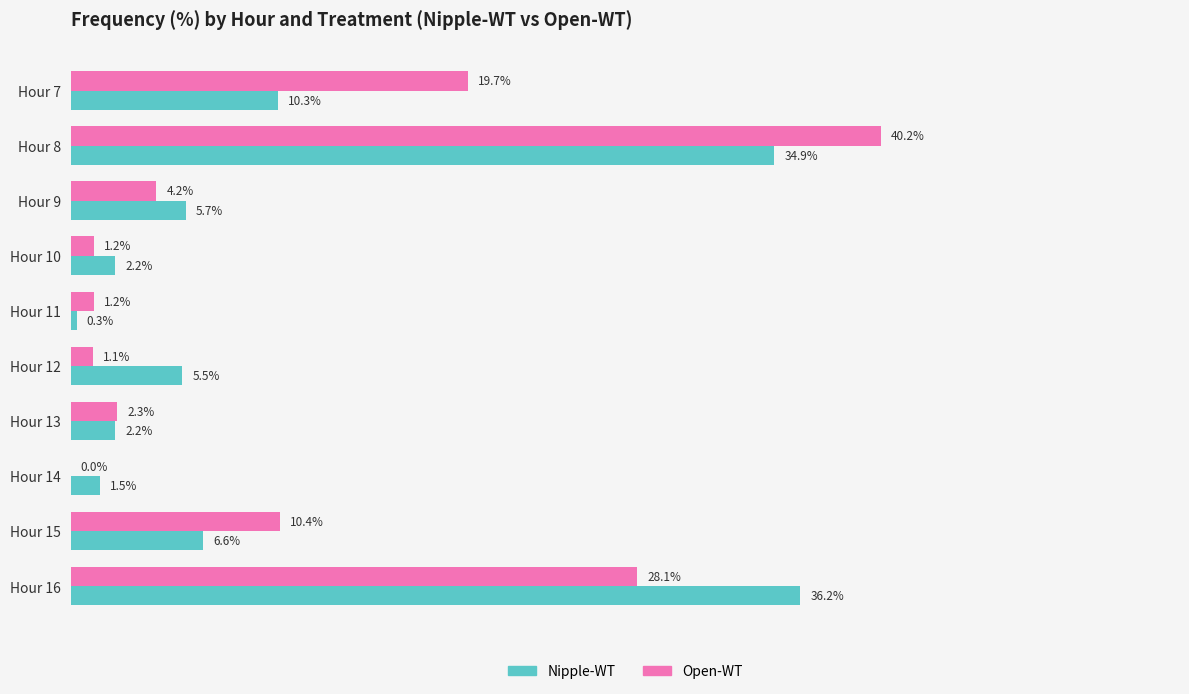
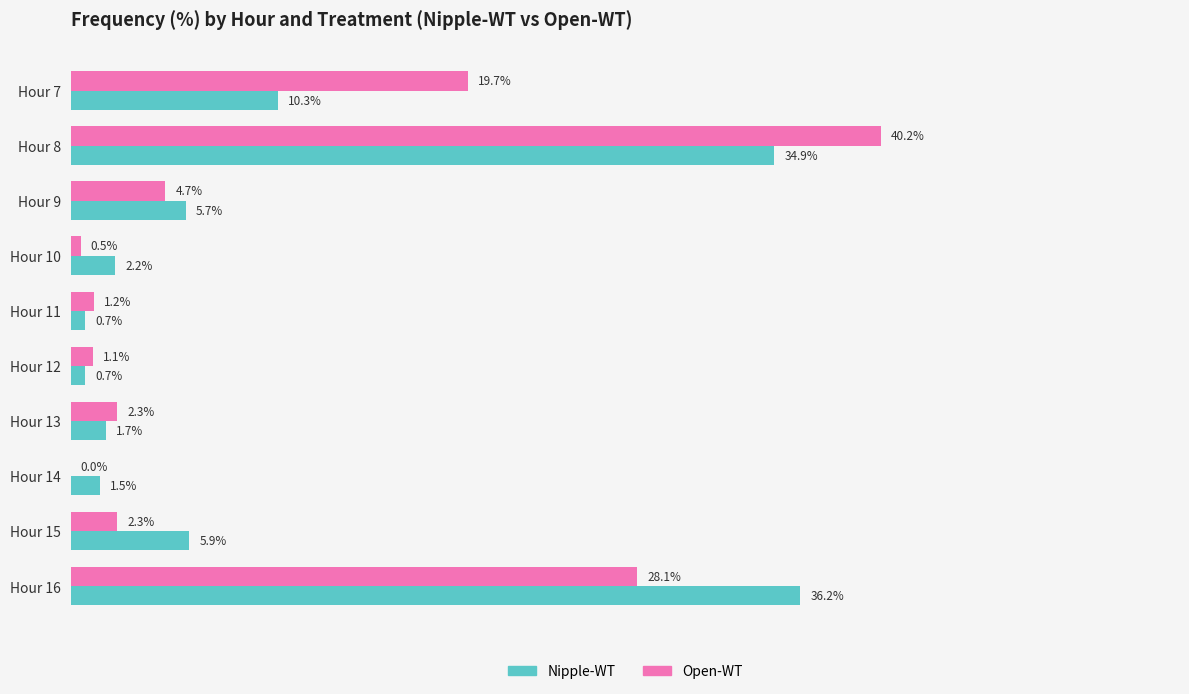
  {
    "Nipple-WT": {
      "Hour 7": "10.3%",
      "Hour 8": "34.9%",
      "Hour 9": "5.7%",
      "Hour 10": "2.2%",
-     "Hour 11": "0.3%",
-     "Hour 12": "5.5%",
-     "Hour 13": "2.2%",
+     "Hour 11": "0.7%",
+     "Hour 12": "0.7%",
+     "Hour 13": "1.7%",
      "Hour 14": "1.5%",
-     "Hour 15": "6.6%",
+     "Hour 15": "5.9%",
      "Hour 16": "36.2%"
    },
    "Open-WT": {
      "Hour 7": "19.7%",
      "Hour 8": "40.2%",
-     "Hour 9": "4.2%",
-     "Hour 10": "1.2%",
+     "Hour 9": "4.7%",
+     "Hour 10": "0.5%",
      "Hour 11": "1.2%",
      "Hour 12": "1.1%",
      "Hour 13": "2.3%",
      "Hour 14": "0.0%",
-     "Hour 15": "10.4%",
+     "Hour 15": "2.3%",
      "Hour 16": "28.1%"
    }
  }
